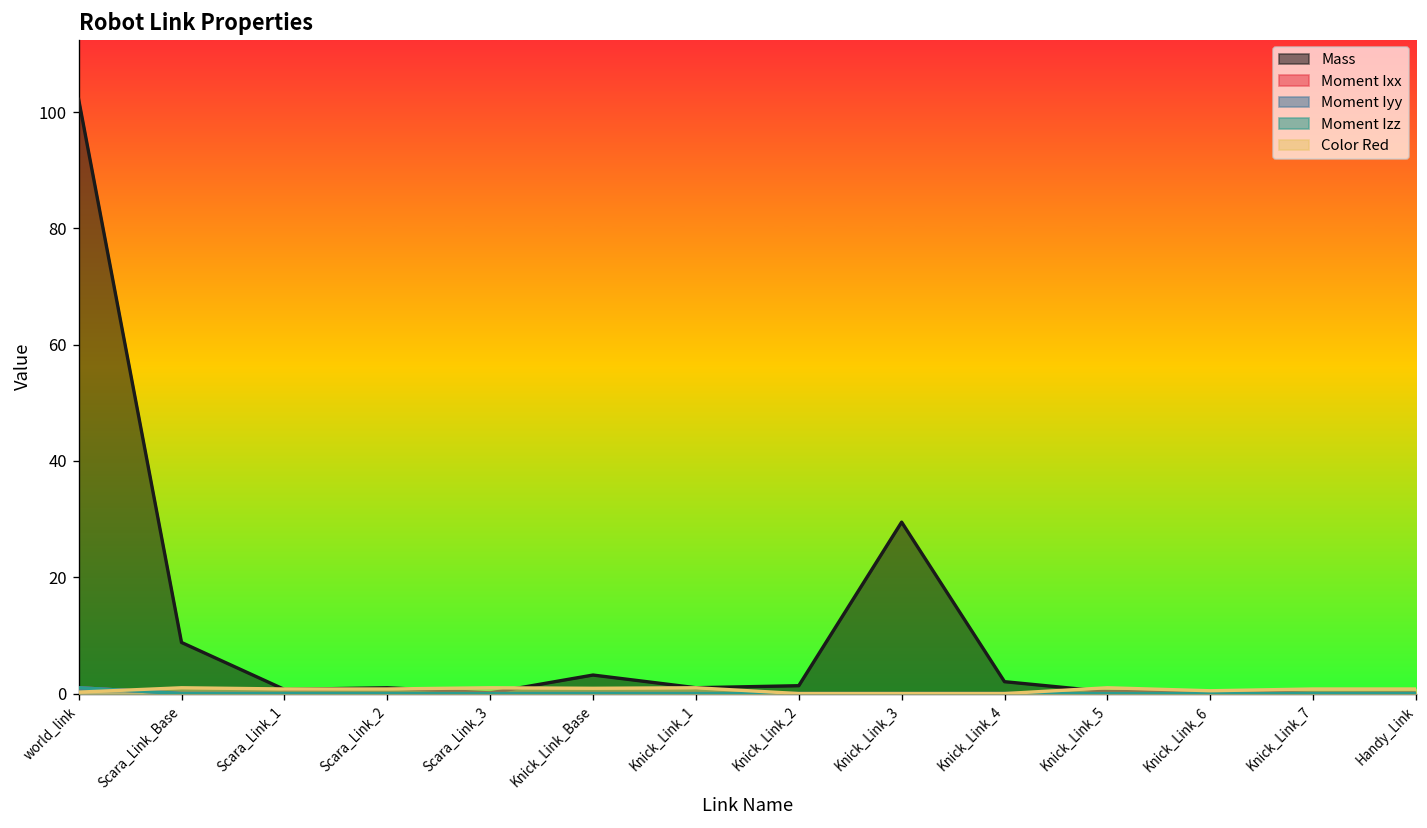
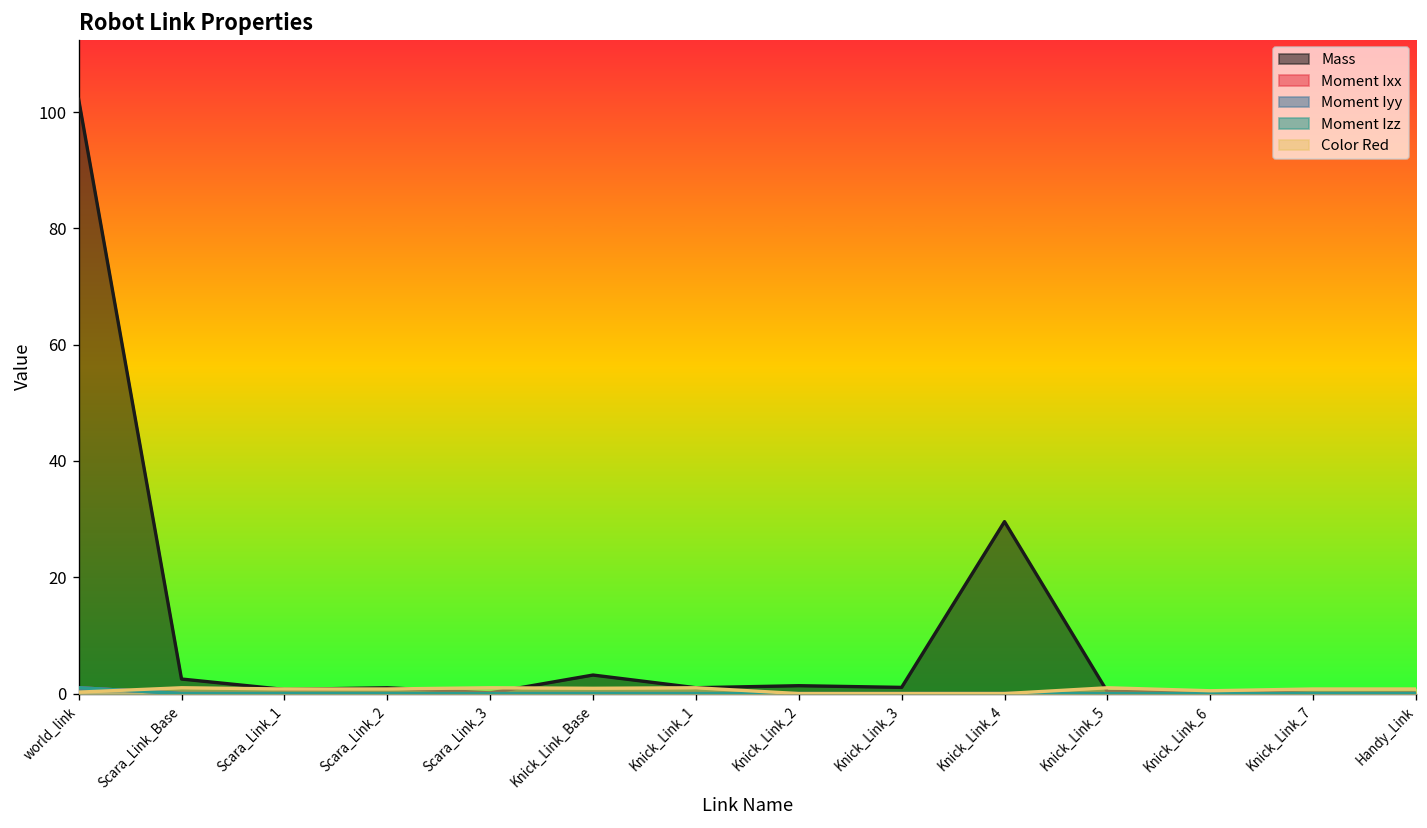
  {
    "Mass": {
      "world_link": 102,
-     "Scara_Link_Base": 9,
+     "Scara_Link_Base": 3,
      "Knick_Link_Base": 3,
      "Knick_Link_2": 1,
-     "Knick_Link_3": 29,
-     "Knick_Link_4": 2
+     "Knick_Link_3": 1,
+     "Knick_Link_4": 30
    },
    "Moment Izz": {
      "world_link": 1,
      "Scara_Link_Base": 0,
      "Scara_Link_1": 0,
      "Scara_Link_2": 0,
      "Knick_Link_Base": 0,
      "Knick_Link_1": 0
    },
    "Color Red": {
      "world_link": 0,
      "Scara_Link_Base": 1,
      "Scara_Link_3": 1,
      "Knick_Link_Base": 1,
      "Knick_Link_5": 1,
      "Knick_Link_7": 1,
      "Handy_Link": 1
    }
  }
